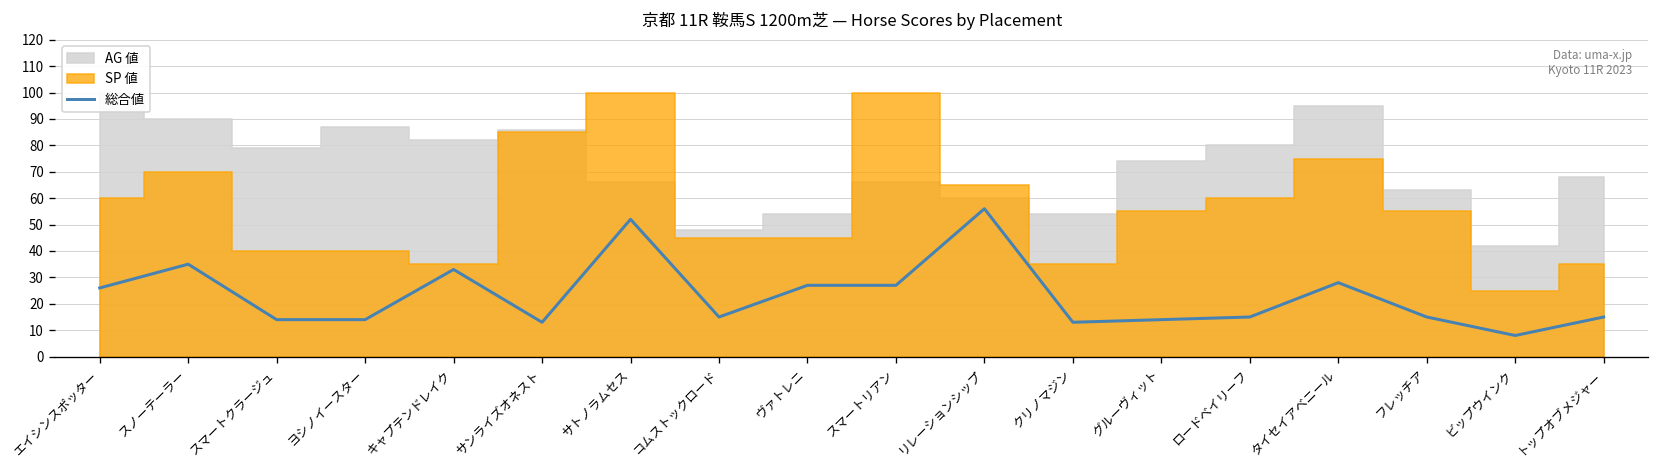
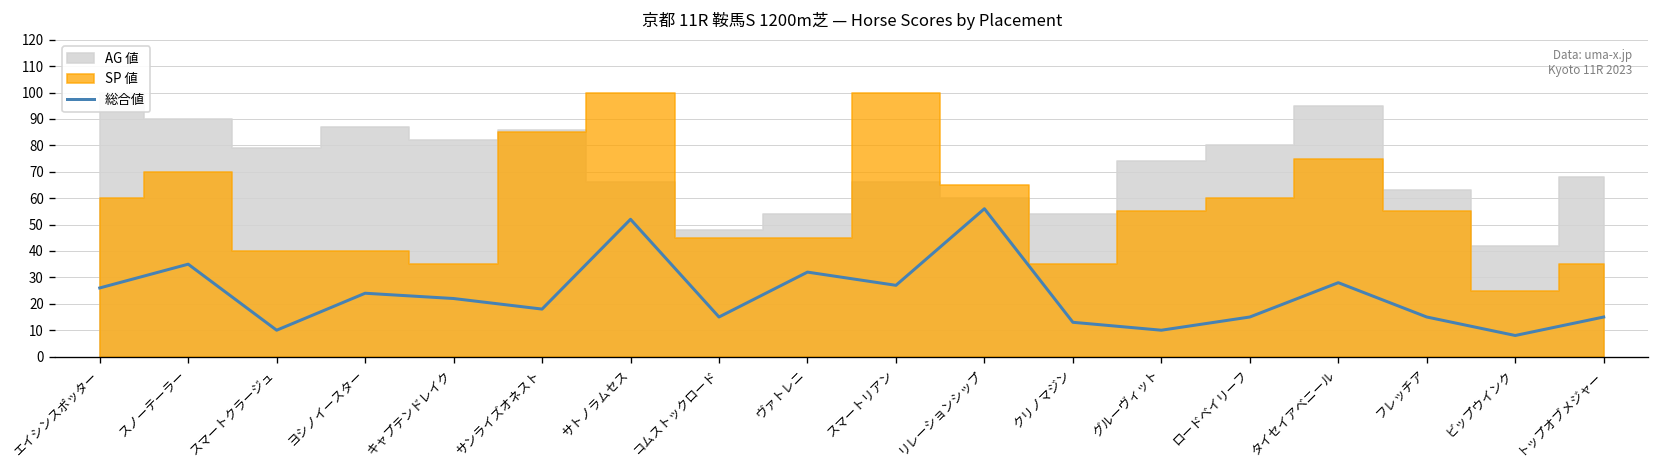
  {
    "総合値": {
      "エイシンスポッター": 26,
      "スノーテーラー": 35,
-     "スマートクラージュ": 14,
-     "ヨシノイースター": 14,
-     "キャプテンドレイク": 33,
-     "サンライズオネスト": 13,
+     "スマートクラージュ": 10,
+     "ヨシノイースター": 24,
+     "キャプテンドレイク": 22,
+     "サンライズオネスト": 18,
      "サトノラムセス": 52,
      "コムストックロード": 15,
-     "ヴァトレニ": 27,
+     "ヴァトレニ": 32,
      "スマートリアン": 27,
      "リレーションシップ": 56,
      "クリノマジン": 13,
-     "グルーヴィット": 14,
+     "グルーヴィット": 10,
      "ロードベイリーフ": 15,
      "タイセイアベニール": 28,
      "フレッチア": 15,
      "ビップウインク": 8,
      "トップオブメジャー": 15
    }
  }
